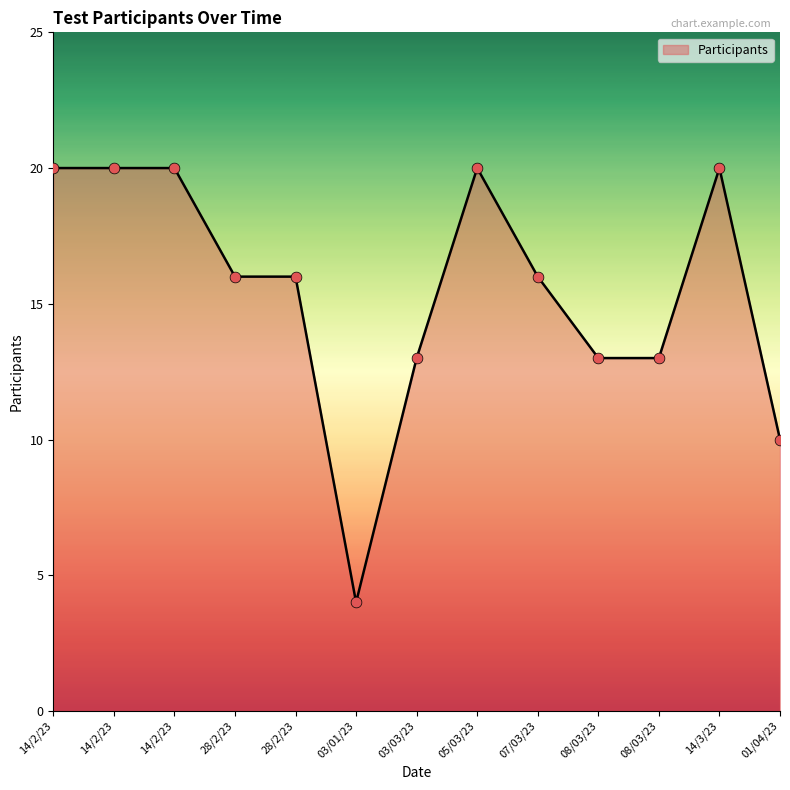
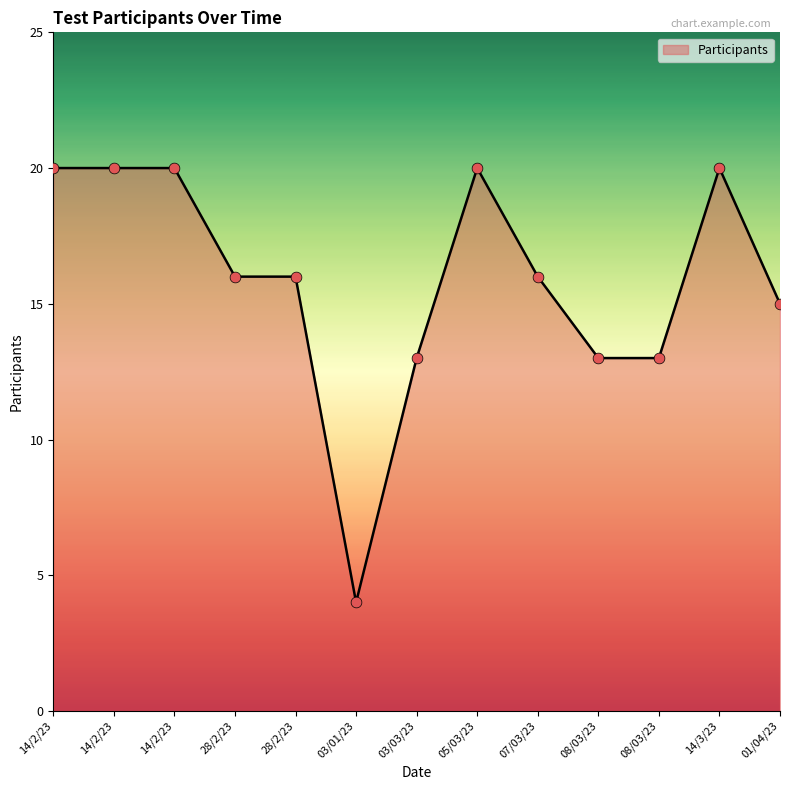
  {
    "03/01/23": 4,
    "03/03/23": 13,
    "05/03/23": 20,
    "07/03/23": 16,
    "14/3/23": 20,
-   "01/04/23": 10
+   "01/04/23": 15
  }
